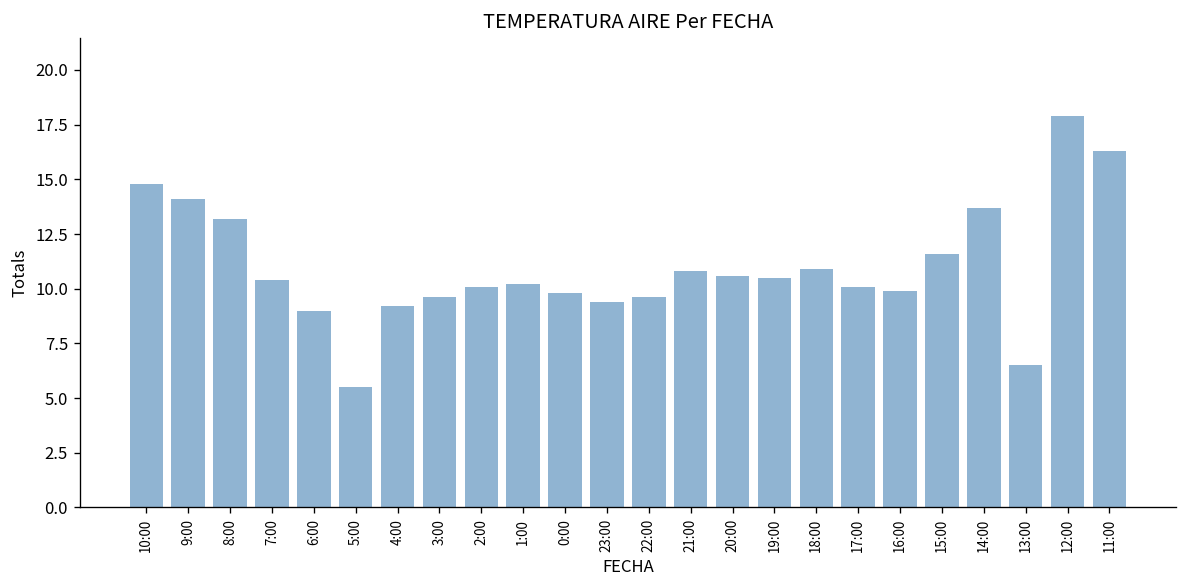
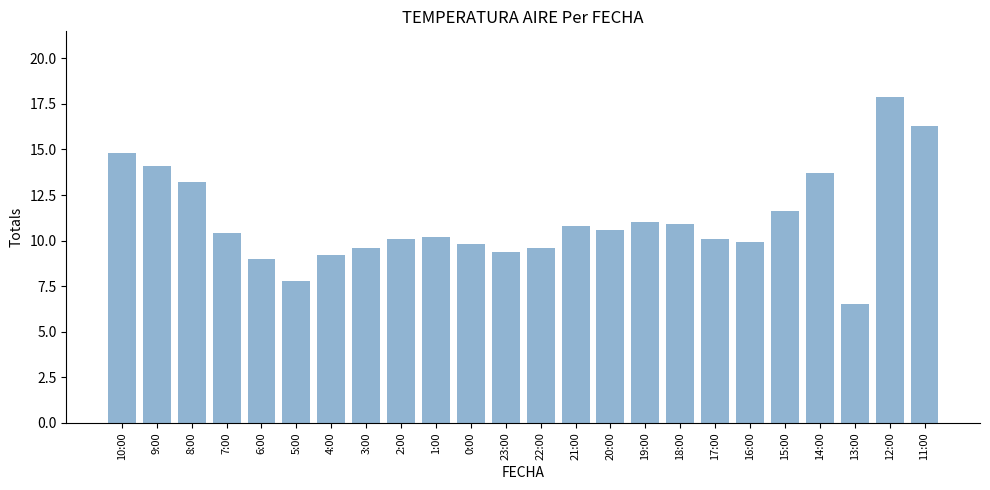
  {
    "10:00": 14.8,
    "9:00": 14.1,
    "8:00": 13.2,
    "7:00": 10.4,
    "6:00": 9.0,
-   "5:00": 5.5,
+   "5:00": 7.8,
    "4:00": 9.2,
    "3:00": 9.6,
    "2:00": 10.1,
    "1:00": 10.2,
    "0:00": 9.8,
    "23:00": 9.4,
    "22:00": 9.6,
    "21:00": 10.8,
    "20:00": 10.6,
-   "19:00": 10.5,
+   "19:00": 11.0,
    "18:00": 10.9,
    "17:00": 10.1,
    "16:00": 9.9,
    "15:00": 11.6,
    "14:00": 13.7,
    "13:00": 6.5,
    "12:00": 17.9,
    "11:00": 16.3
  }
